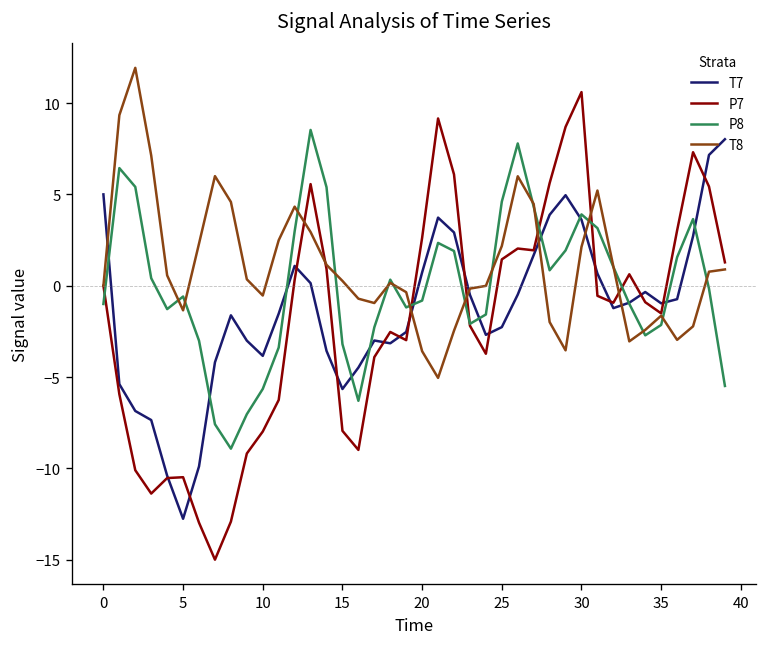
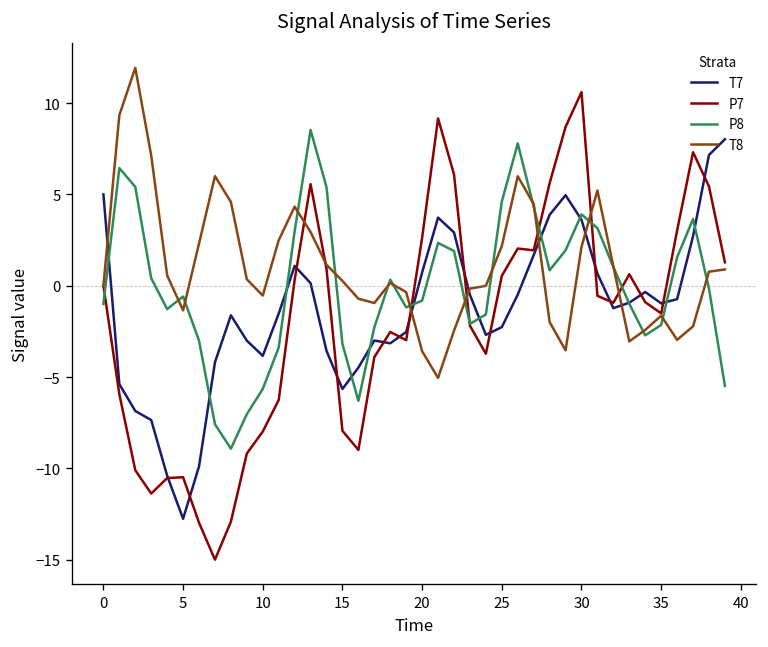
  {
    "T7": {
      "0": 5.0,
      "5": -12.8,
      "10": -3.8,
      "15": -5.7,
      "20": 0.7,
      "25": -2.3,
      "30": 3.6,
      "35": -1.0
    },
    "P7": {
      "5": -10.5,
      "10": -8.0,
      "15": -7.9,
      "20": 2.6,
-     "25": 1.4,
+     "25": 0.5,
      "30": 10.6
    },
    "P8": {
      "0": -1.0,
      "5": -0.6,
      "10": -5.6,
      "15": -3.2,
      "20": -0.8,
      "25": 4.6,
      "30": 3.9,
      "35": -2.1
    },
    "T8": {
      "5": -1.3,
      "10": -0.5,
      "15": 0.3,
      "20": -3.6,
      "25": 2.2,
      "30": 2.1
    }
  }
